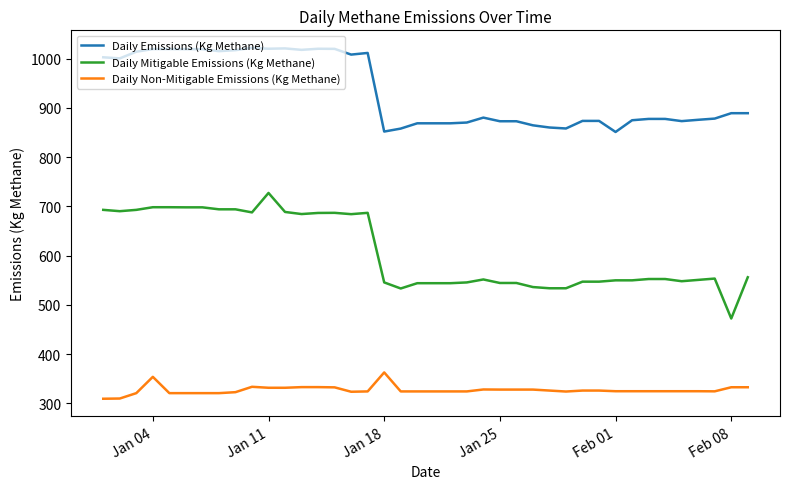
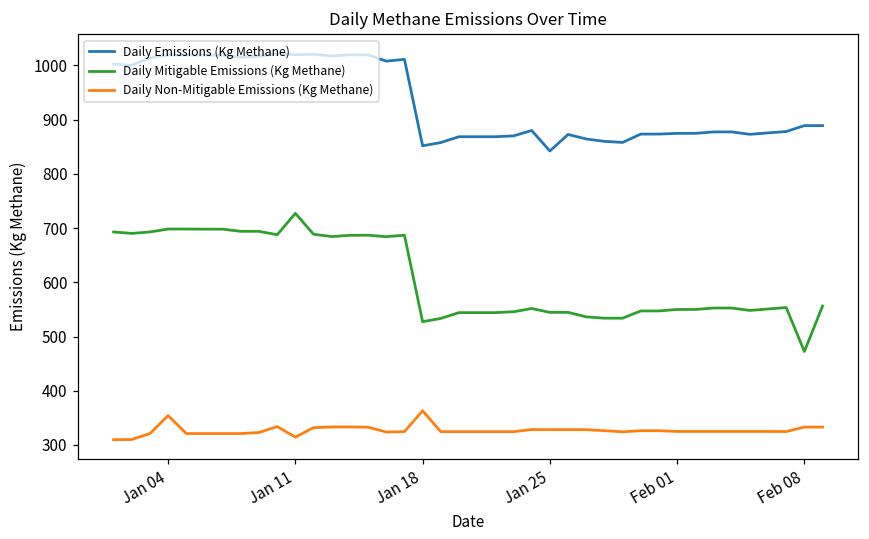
  {
    "Daily Emissions (Kg Methane)": {
      "Jan 18": 850,
-     "Jan 25": 870,
-     "Feb 01": 850,
+     "Jan 25": 840,
+     "Feb 01": 870,
      "Feb 08": 890
    },
    "Daily Mitigable Emissions (Kg Methane)": {
      "Jan 04": 700,
      "Jan 11": 730,
-     "Jan 18": 550,
+     "Jan 18": 530,
      "Jan 25": 540,
      "Feb 01": 550,
      "Feb 08": 470
    },
    "Daily Non-Mitigable Emissions (Kg Methane)": {
      "Jan 04": 350,
-     "Jan 11": 330,
+     "Jan 11": 310,
      "Jan 18": 360,
      "Jan 25": 330,
      "Feb 01": 320,
      "Feb 08": 330
    }
  }
